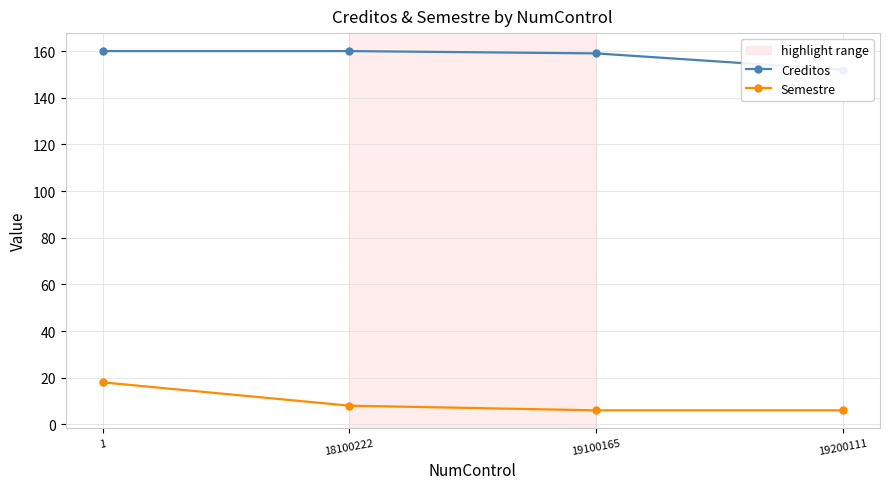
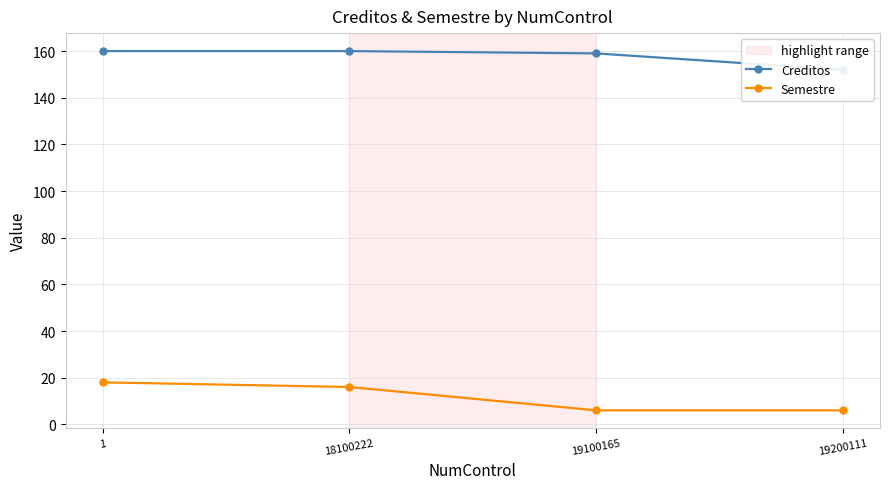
  {
    "Creditos": {
      "1": 160,
      "18100222": 160,
      "19100165": 159
    },
    "Semestre": {
      "1": 18,
-     "18100222": 8,
+     "18100222": 16,
      "19100165": 6,
      "19200111": 6
    }
  }
